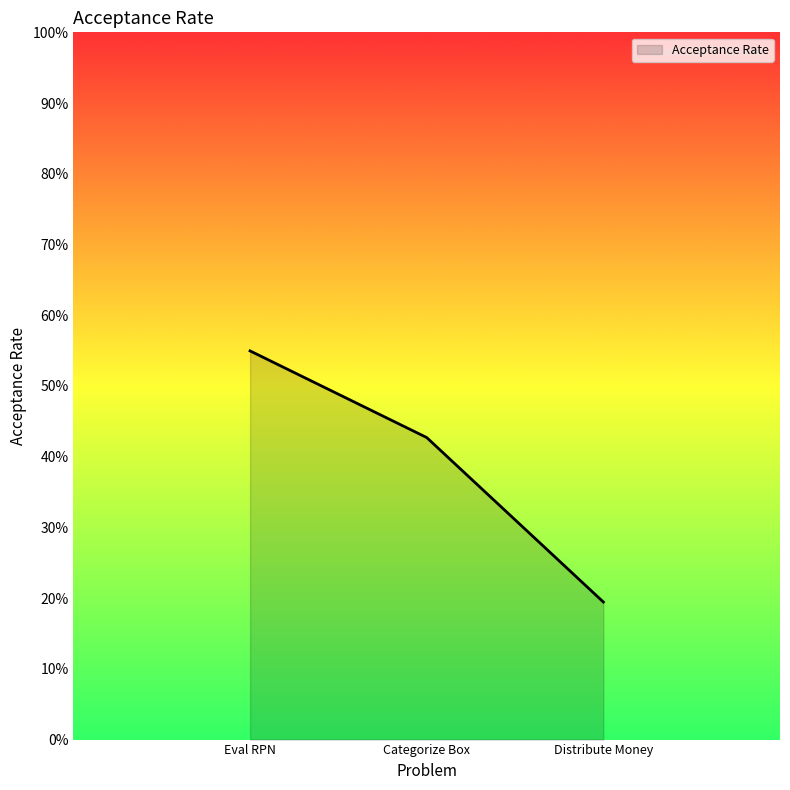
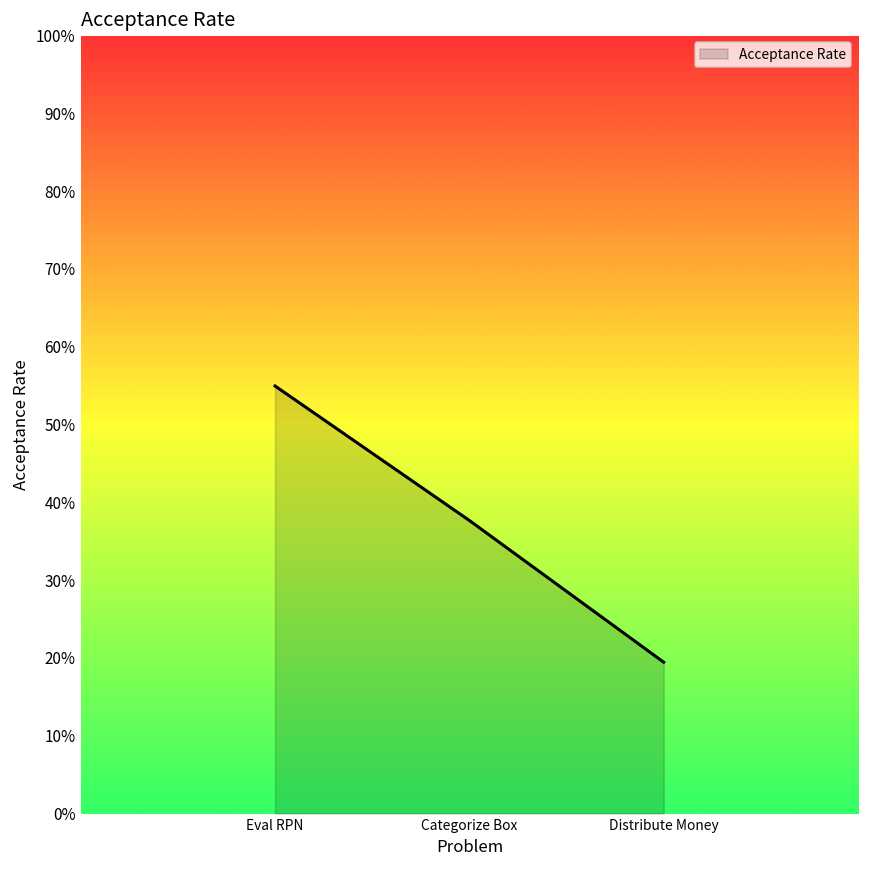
  {
    "Eval RPN": "55%",
-   "Categorize Box": "43%",
+   "Categorize Box": "38%",
    "Distribute Money": "19%"
  }
